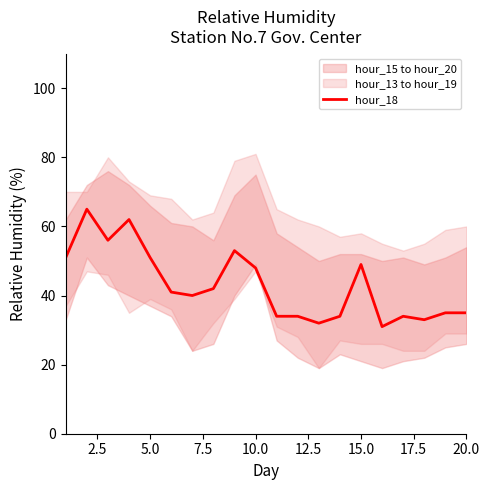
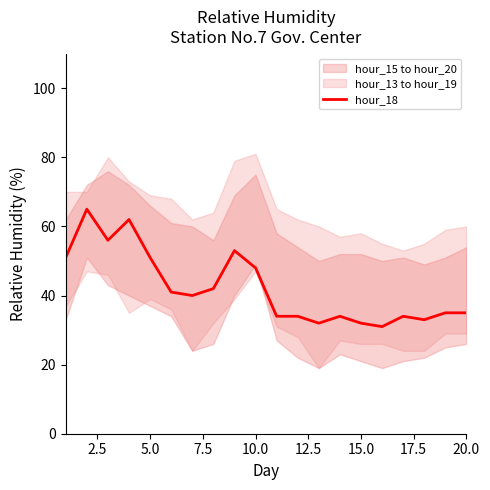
  {
    "hour_18": {
      "5.0": 51,
      "10.0": 48,
-     "15.0": 49,
+     "15.0": 32,
      "20.0": 35
    }
  }
